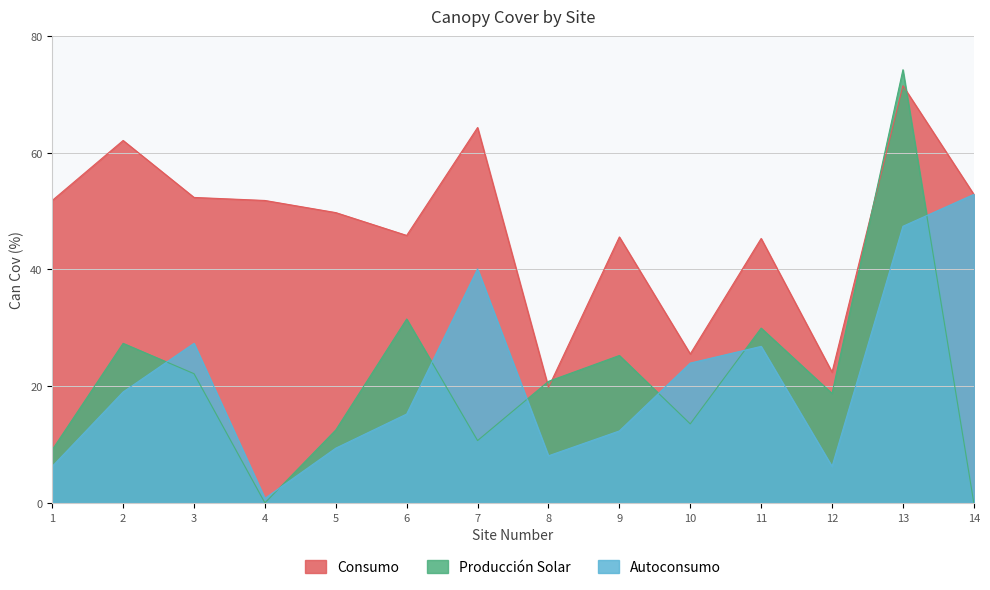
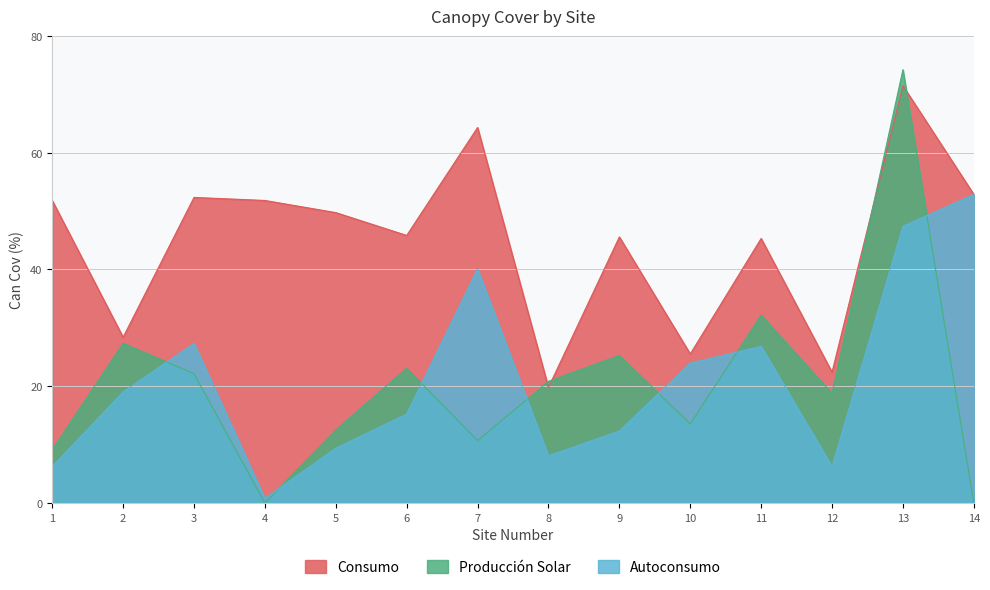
  {
    "Consumo": {
      "1": 52,
-     "2": 62,
+     "2": 28,
      "3": 52,
      "4": 52,
      "5": 50,
      "6": 46,
      "7": 64,
      "8": 20,
      "9": 46,
      "10": 26,
      "11": 45,
      "12": 22,
      "13": 71
    },
    "Producción Solar": {
      "1": 9,
      "2": 27,
      "3": 22,
      "4": 0,
      "5": 13,
-     "6": 32,
+     "6": 23,
      "7": 11,
      "8": 21,
      "9": 25,
      "10": 14,
-     "11": 30,
+     "11": 32,
      "12": 19,
      "13": 74,
      "14": 0
    },
    "Autoconsumo": {
      "1": 6,
      "2": 19,
      "3": 27,
      "4": 1,
      "5": 9,
      "6": 15,
      "7": 40,
      "8": 8,
      "9": 12,
      "10": 24,
      "11": 27,
      "12": 6,
      "13": 47
    }
  }
